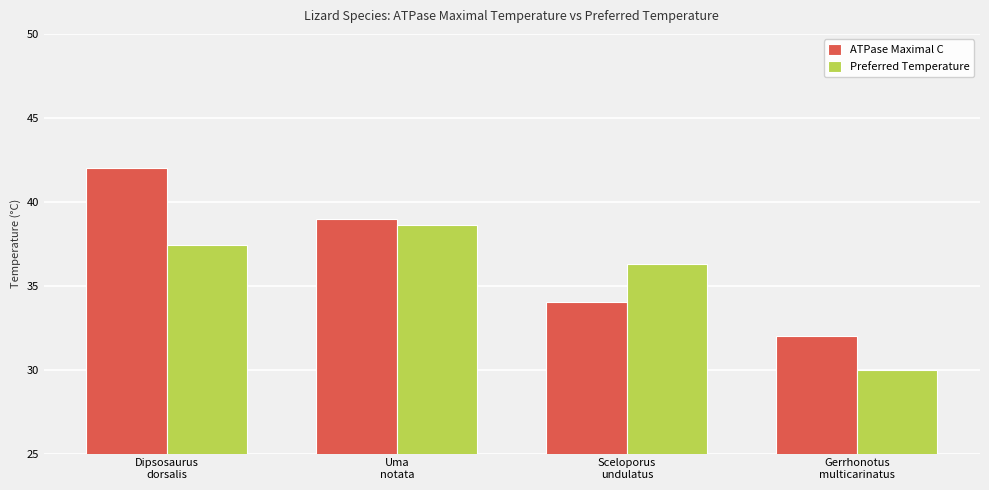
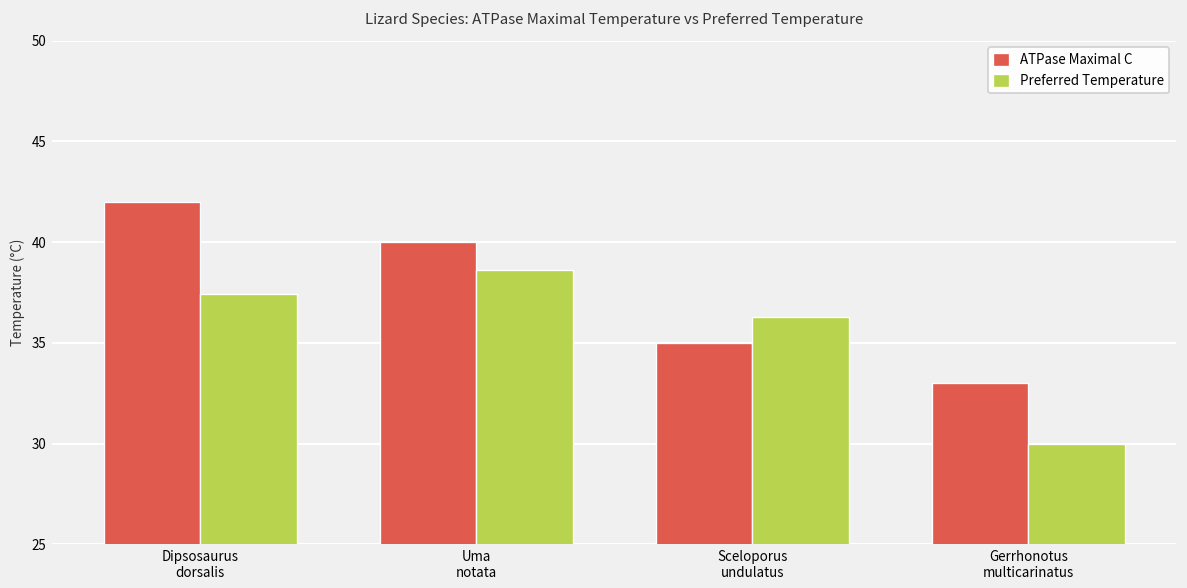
  {
    "ATPase Maximal C": {
      "Dipsosaurus dorsalis": 42,
-     "Uma notata": 39,
-     "Sceloporus undulatus": 34,
-     "Gerrhonotus multicarinatus": 32
+     "Uma notata": 40,
+     "Sceloporus undulatus": 35,
+     "Gerrhonotus multicarinatus": 33
    },
    "Preferred Temperature": {
      "Dipsosaurus dorsalis": 37.4,
      "Uma notata": 38.6,
      "Sceloporus undulatus": 36.3,
      "Gerrhonotus multicarinatus": 30
    }
  }
